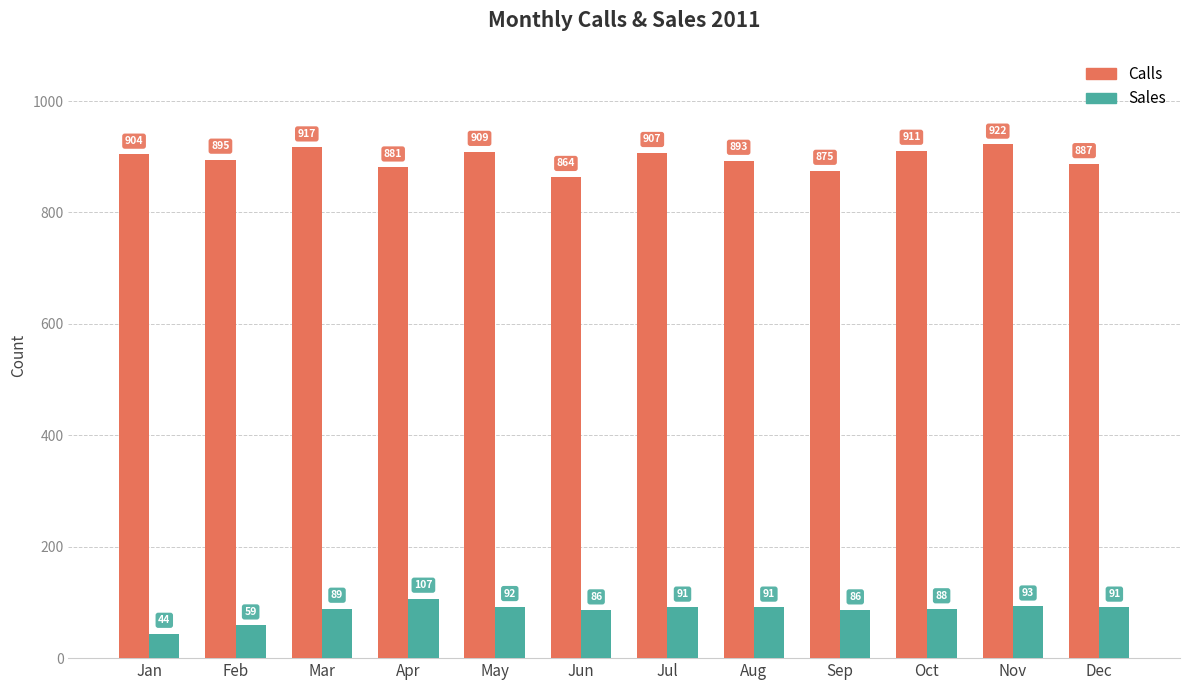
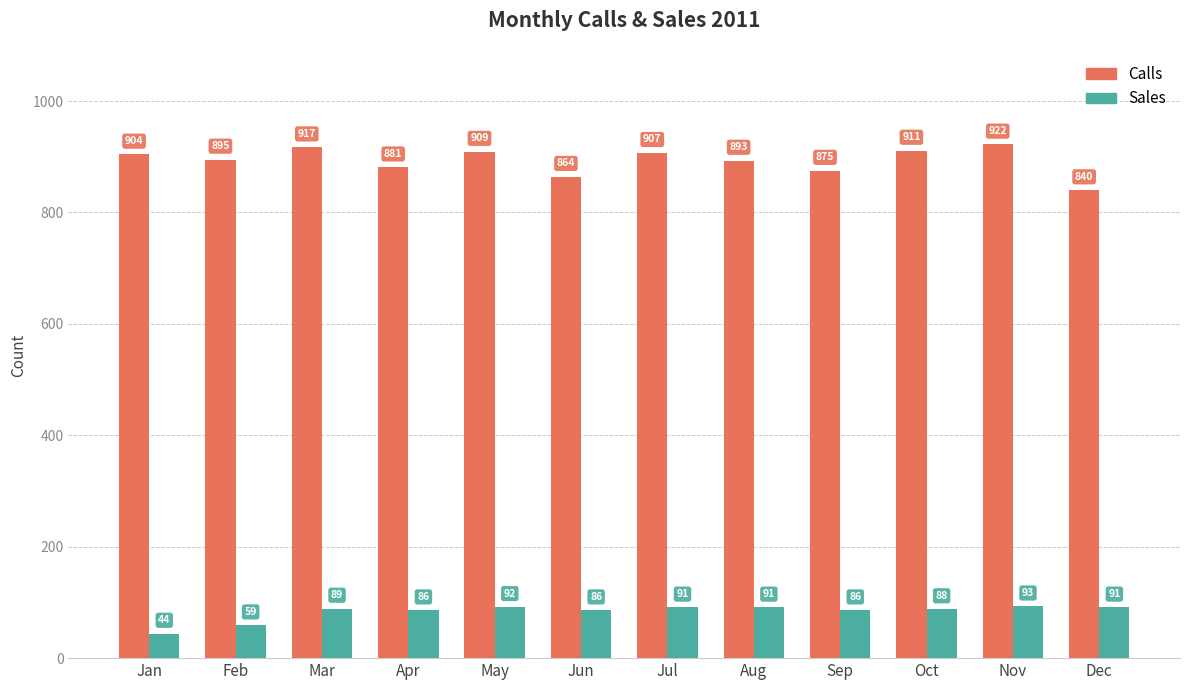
  {
    "Calls": {
-     "Dec": 887
+     "Dec": 840
    },
    "Sales": {
-     "Apr": 107
+     "Apr": 86
    }
  }
